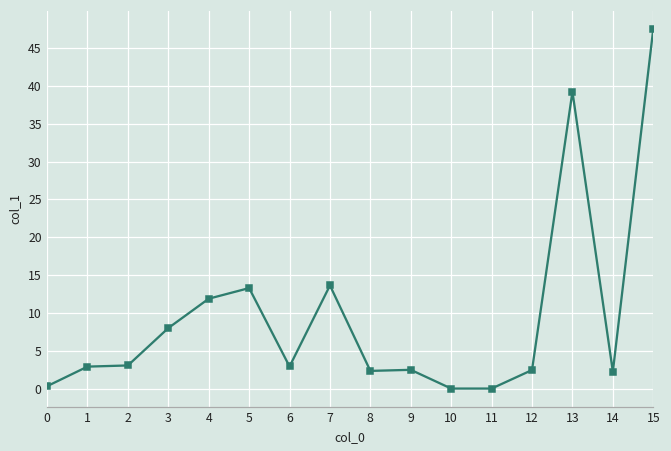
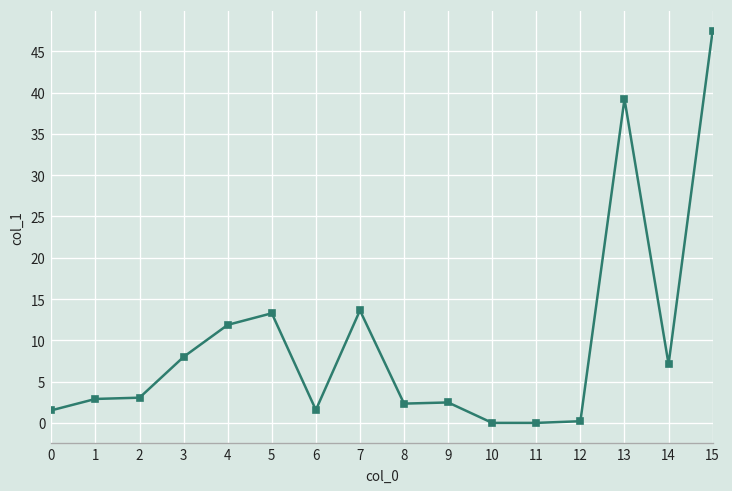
  {
-   "0": 0,
+   "0": 2,
    "1": 3,
    "2": 3,
    "3": 8,
    "4": 12,
    "5": 13,
-   "6": 3,
+   "6": 2,
    "7": 14,
    "8": 2,
    "9": 2,
    "10": 0,
    "11": 0,
-   "12": 2,
+   "12": 0,
    "13": 39,
-   "14": 2,
+   "14": 7,
    "15": 48
  }
